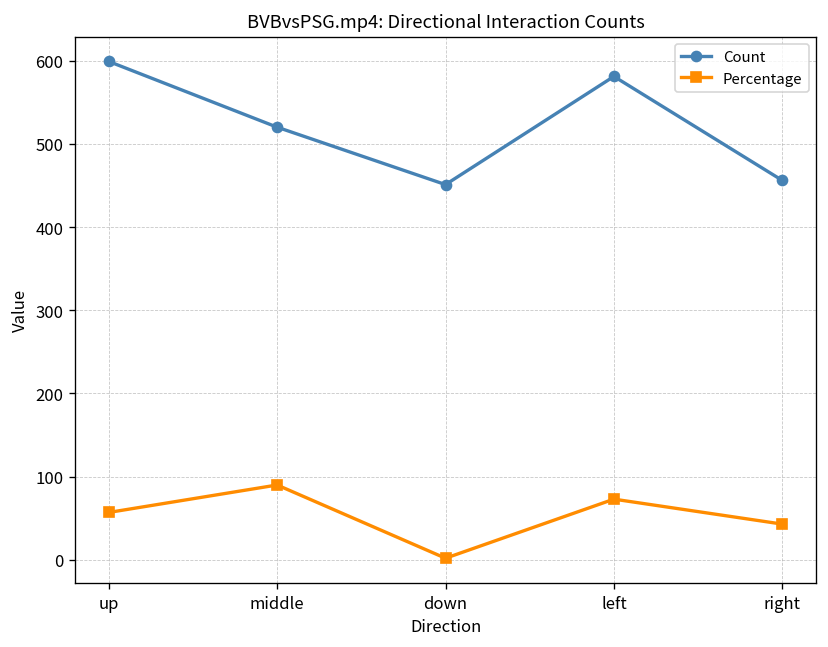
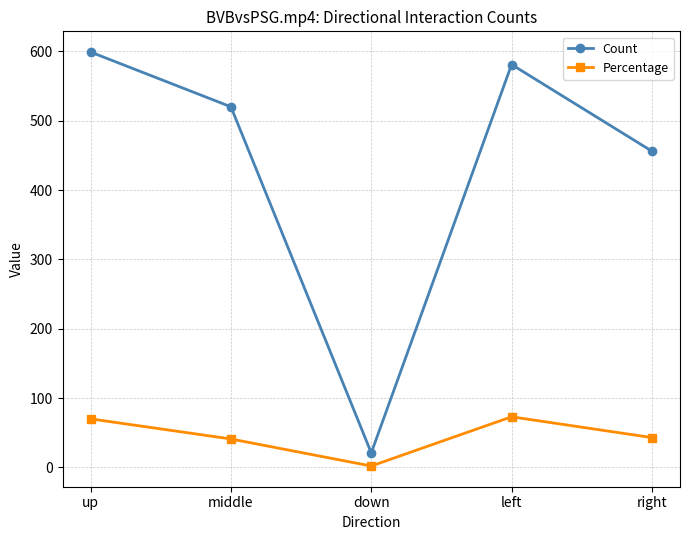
  {
    "Count": {
      "up": 600,
      "middle": 520,
-     "down": 450,
+     "down": 20,
      "left": 580,
      "right": 460
    },
    "Percentage": {
-     "up": 60,
-     "middle": 90,
+     "up": 70,
+     "middle": 40,
      "down": 0,
      "left": 70,
      "right": 40
    }
  }
